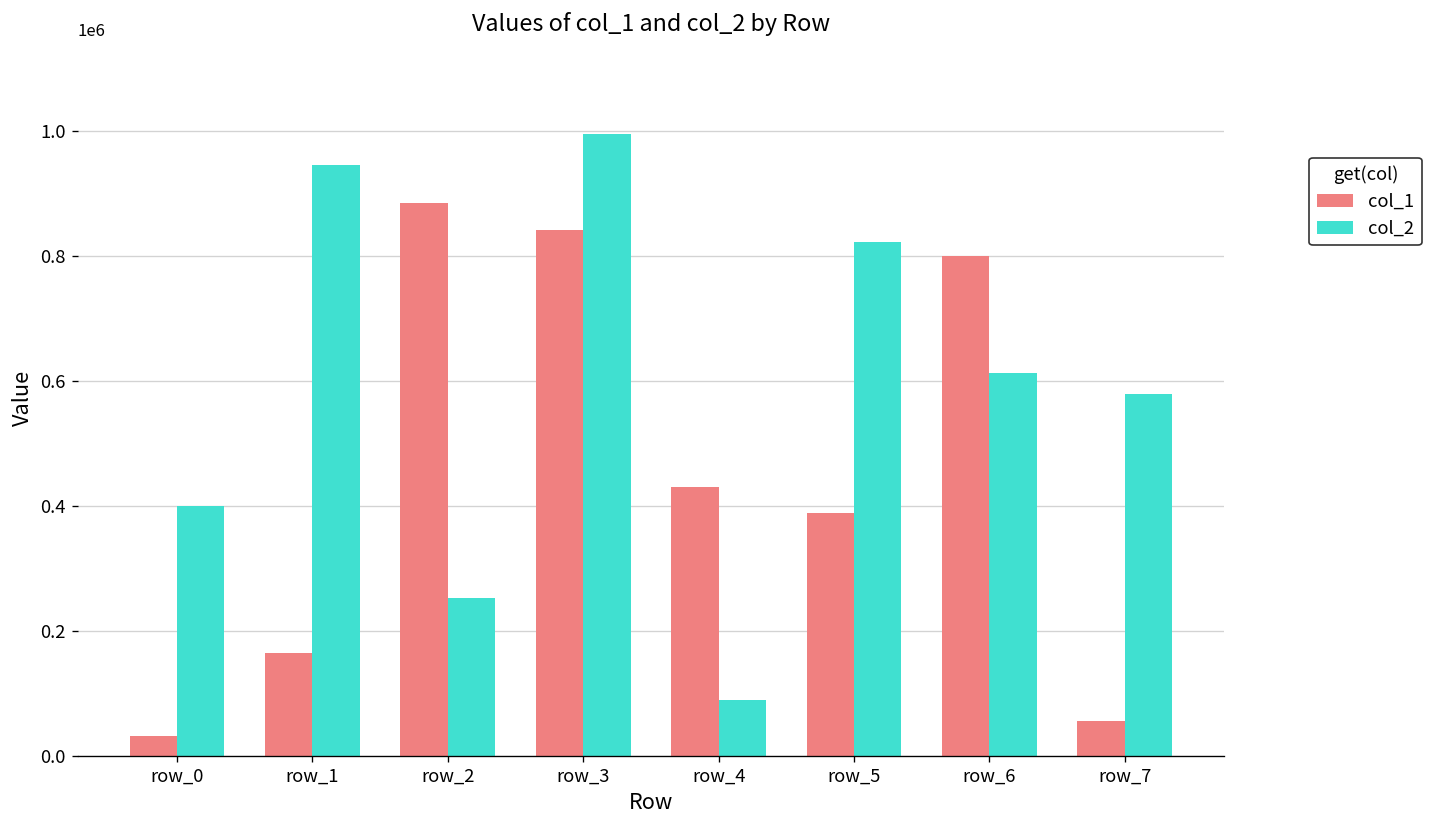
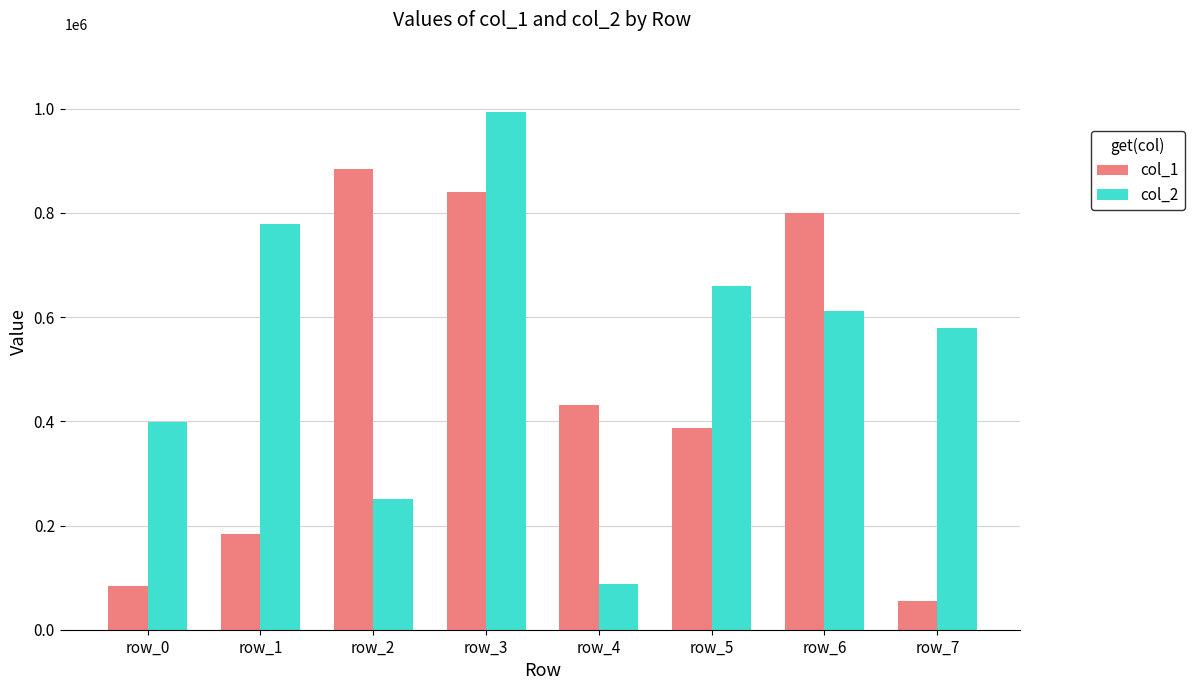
  {
    "col_1": {
-     "row_0": 30000,
-     "row_1": 160000,
+     "row_0": 80000,
+     "row_1": 180000,
      "row_2": 880000,
      "row_3": 840000,
      "row_4": 430000,
      "row_5": 390000,
      "row_6": 800000,
      "row_7": 50000
    },
    "col_2": {
      "row_0": 400000,
-     "row_1": 950000,
+     "row_1": 780000,
      "row_2": 250000,
      "row_3": 990000,
      "row_4": 90000,
-     "row_5": 820000,
+     "row_5": 660000,
      "row_6": 610000,
      "row_7": 580000
    }
  }
